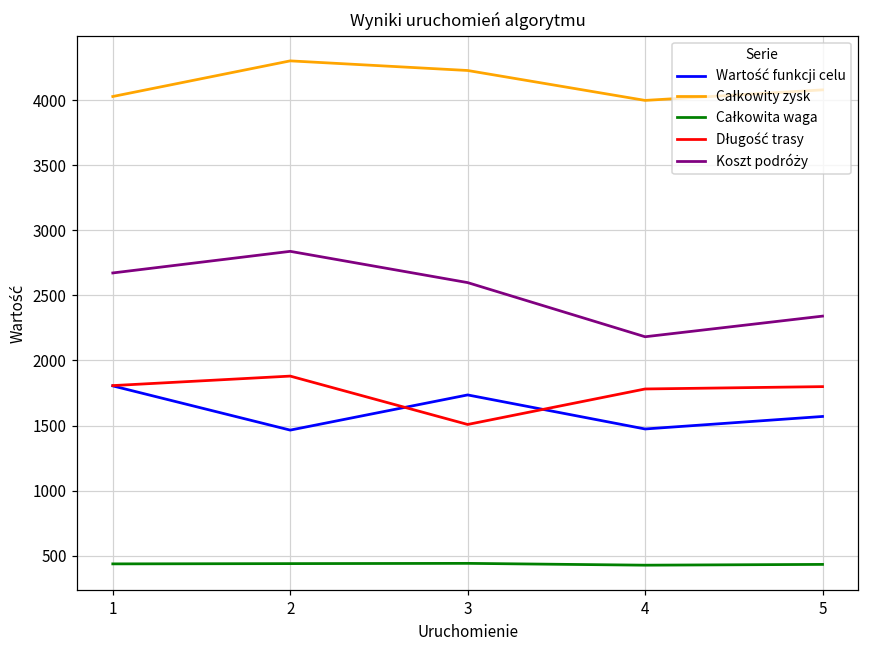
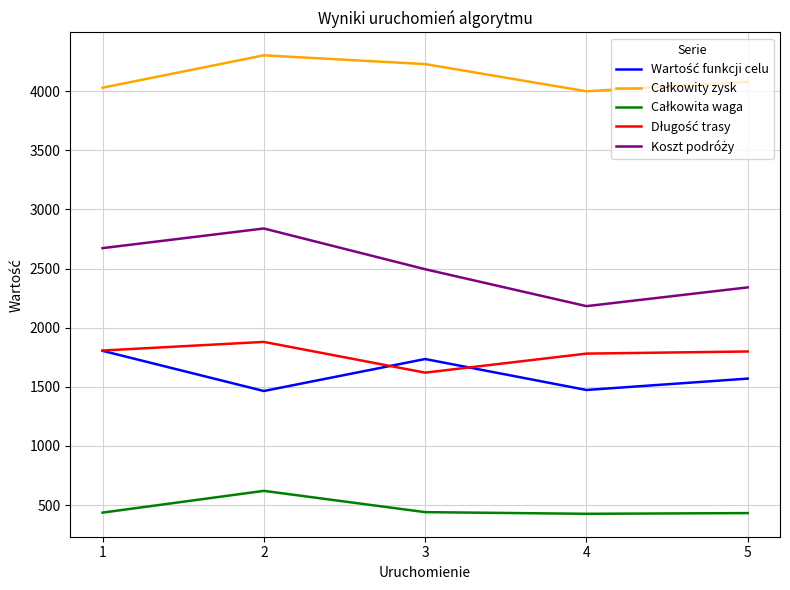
  {
    "Wartość funkcji celu": {
      "2": 1460,
      "3": 1740,
      "4": 1470,
      "5": 1570
    },
    "Całkowity zysk": {
      "1": 4030,
      "2": 4300,
      "3": 4230,
      "4": 4000
    },
    "Całkowita waga": {
      "1": 440,
-     "2": 440,
+     "2": 620,
      "3": 440,
      "4": 430,
      "5": 430
    },
    "Długość trasy": {
      "2": 1880,
-     "3": 1510,
+     "3": 1620,
      "4": 1780,
      "5": 1800
    },
    "Koszt podróży": {
      "1": 2670,
      "2": 2840,
-     "3": 2600,
+     "3": 2490,
      "4": 2180,
      "5": 2340
    }
  }
